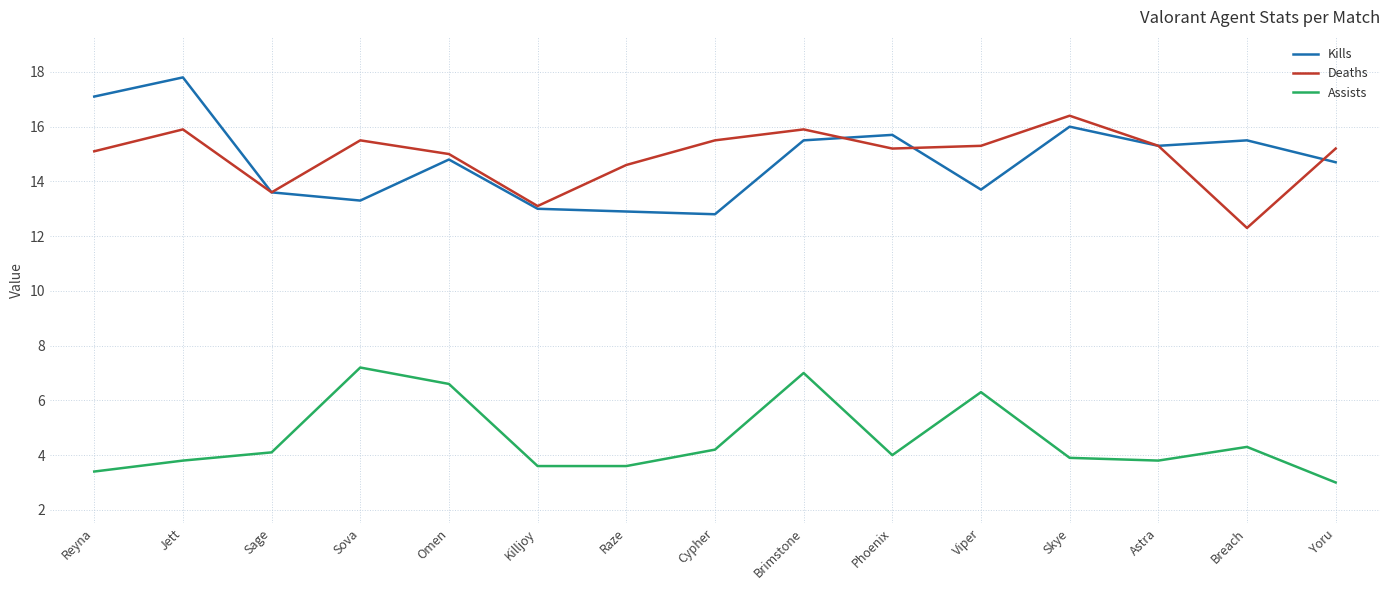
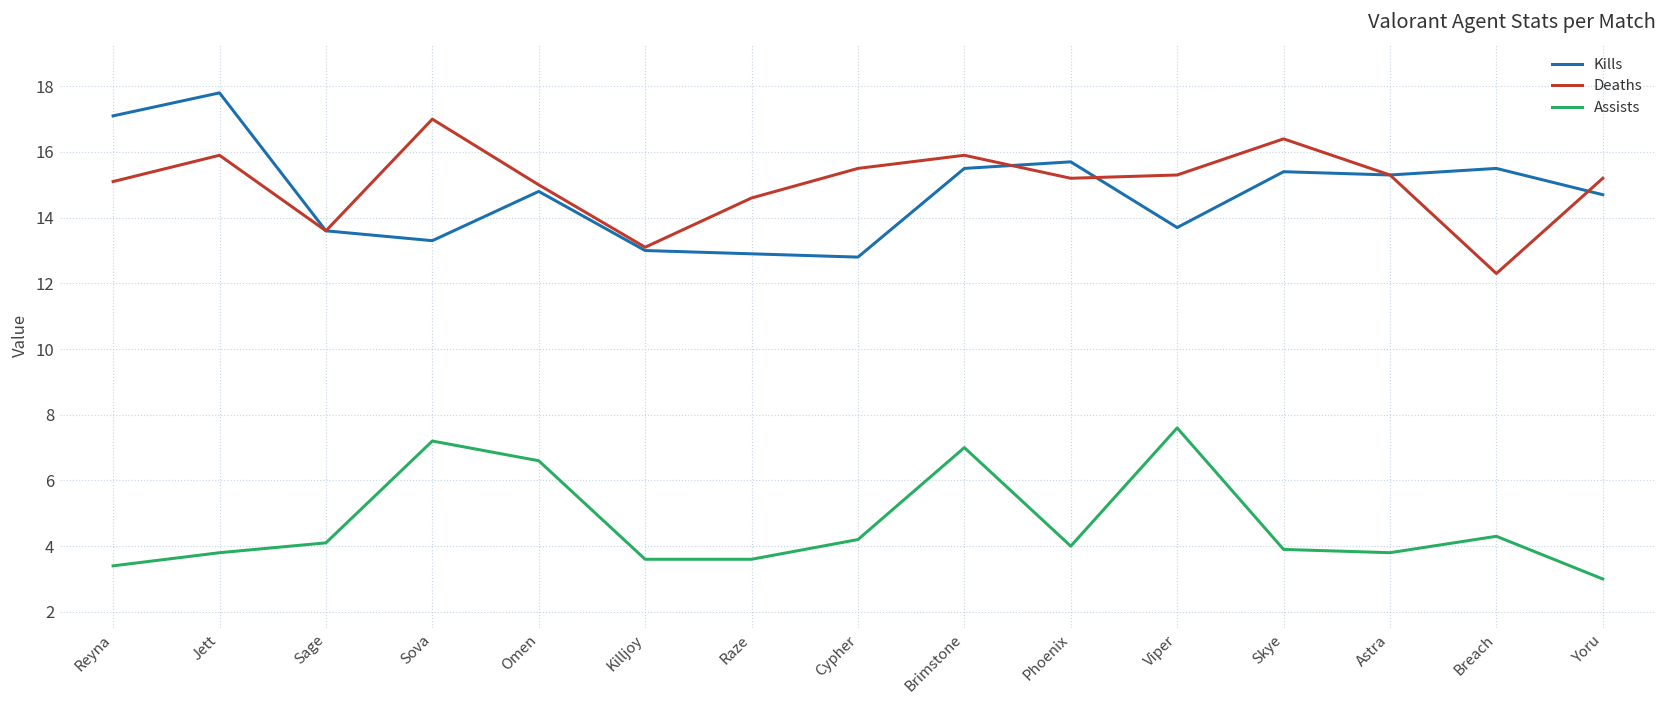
  {
    "Kills": {
      "Reyna": 17.1,
      "Jett": 17.8,
      "Sova": 13.3,
      "Omen": 14.8,
      "Killjoy": 13.0,
      "Raze": 12.9,
      "Cypher": 12.8,
      "Brimstone": 15.5,
      "Phoenix": 15.7,
      "Viper": 13.7,
-     "Skye": 16.0,
+     "Skye": 15.4,
      "Breach": 15.5,
      "Yoru": 14.7
    },
    "Deaths": {
      "Reyna": 15.1,
      "Jett": 15.9,
-     "Sova": 15.5,
+     "Sova": 17.0,
      "Omen": 15.0,
      "Killjoy": 13.1,
      "Raze": 14.6,
      "Cypher": 15.5,
      "Brimstone": 15.9,
      "Phoenix": 15.2,
      "Viper": 15.3,
      "Skye": 16.4,
      "Breach": 12.3,
      "Yoru": 15.2
    },
    "Assists": {
      "Reyna": 3.4,
      "Jett": 3.8,
      "Sage": 4.1,
      "Sova": 7.2,
      "Omen": 6.6,
      "Killjoy": 3.6,
      "Raze": 3.6,
      "Cypher": 4.2,
      "Brimstone": 7.0,
      "Phoenix": 4.0,
-     "Viper": 6.3,
+     "Viper": 7.6,
      "Skye": 3.9,
      "Astra": 3.8,
      "Breach": 4.3,
      "Yoru": 3.0
    }
  }
